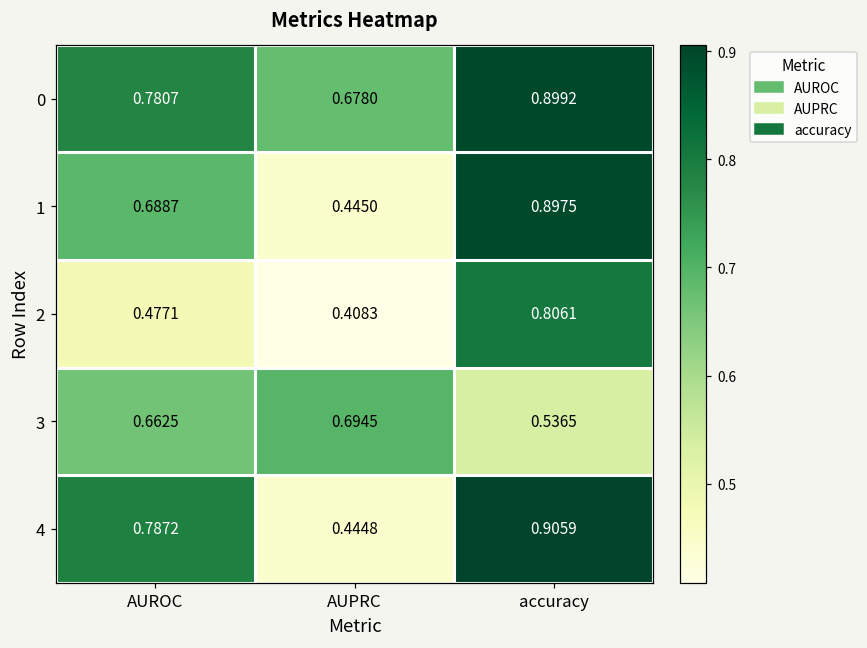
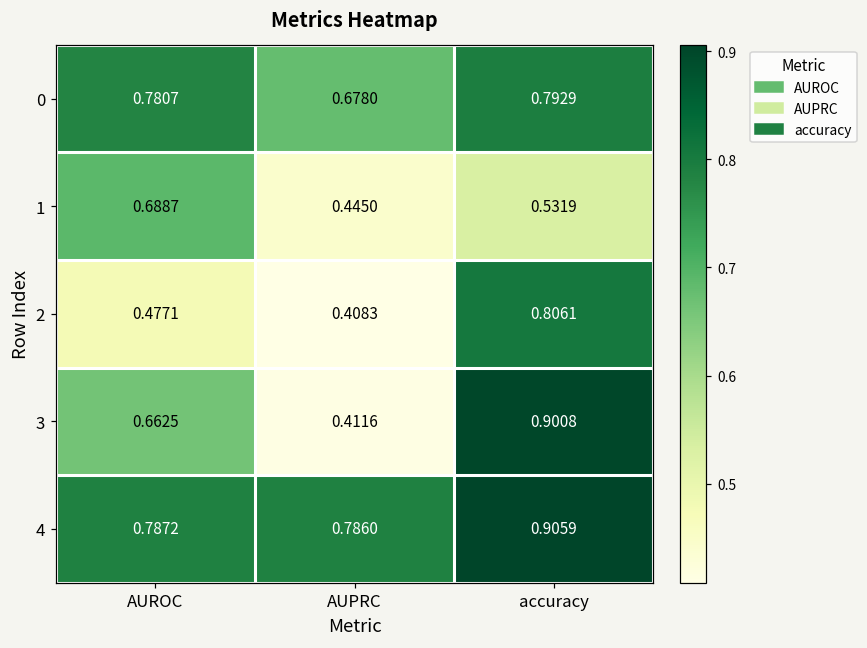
  {
    "0": {
      "AUROC": 0.7807,
      "AUPRC": 0.6780,
-     "accuracy": 0.8992
+     "accuracy": 0.7929
    },
    "1": {
      "AUROC": 0.6887,
      "AUPRC": 0.4450,
-     "accuracy": 0.8975
+     "accuracy": 0.5319
    },
    "2": {
      "AUROC": 0.4771,
      "AUPRC": 0.4083,
      "accuracy": 0.8061
    },
    "3": {
      "AUROC": 0.6625,
-     "AUPRC": 0.6945,
-     "accuracy": 0.5365
+     "AUPRC": 0.4116,
+     "accuracy": 0.9008
    },
    "4": {
      "AUROC": 0.7872,
-     "AUPRC": 0.4448,
+     "AUPRC": 0.7860,
      "accuracy": 0.9059
    }
  }
